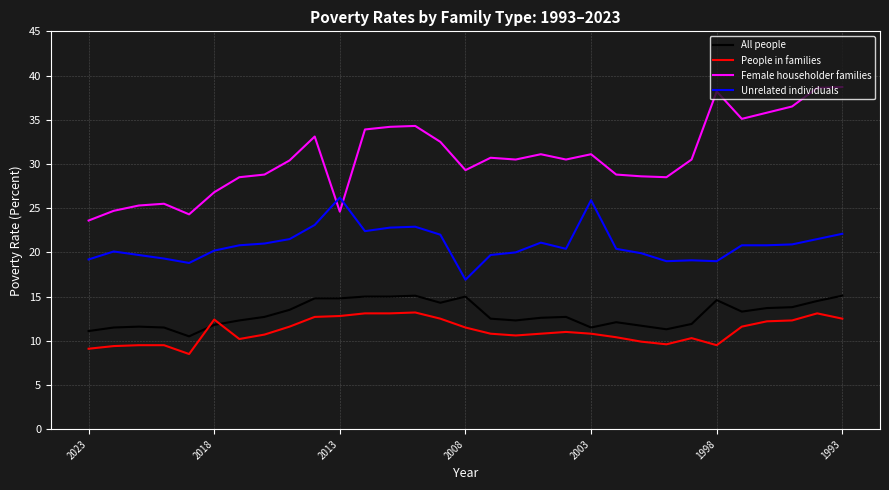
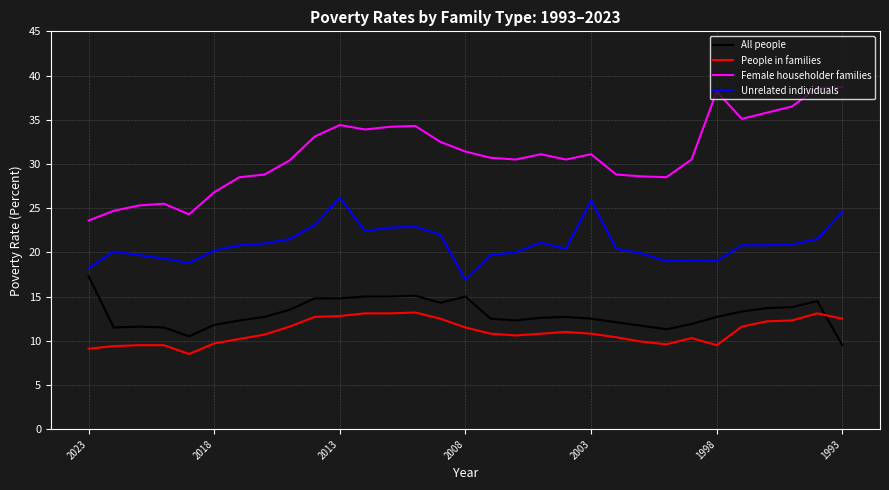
  {
    "All people": {
-     "2023": 11,
+     "2023": 17,
      "2018": 12,
      "2013": 15,
      "2008": 15,
-     "2003": 12,
-     "1998": 15,
-     "1993": 15
+     "2003": 13,
+     "1998": 13,
+     "1993": 10
    },
    "People in families": {
      "2023": 9,
-     "2018": 12,
+     "2018": 10,
      "2013": 13,
      "2008": 12,
      "2003": 11,
      "1998": 10,
      "1993": 13
    },
    "Female householder families": {
      "2023": 24,
      "2018": 27,
-     "2013": 25,
-     "2008": 29,
+     "2013": 34,
+     "2008": 31,
      "2003": 31
    },
    "Unrelated individuals": {
-     "2023": 19,
+     "2023": 18,
      "2018": 20,
      "2013": 26,
      "2008": 17,
      "2003": 26,
      "1998": 19,
-     "1993": 22
+     "1993": 25
    }
  }
